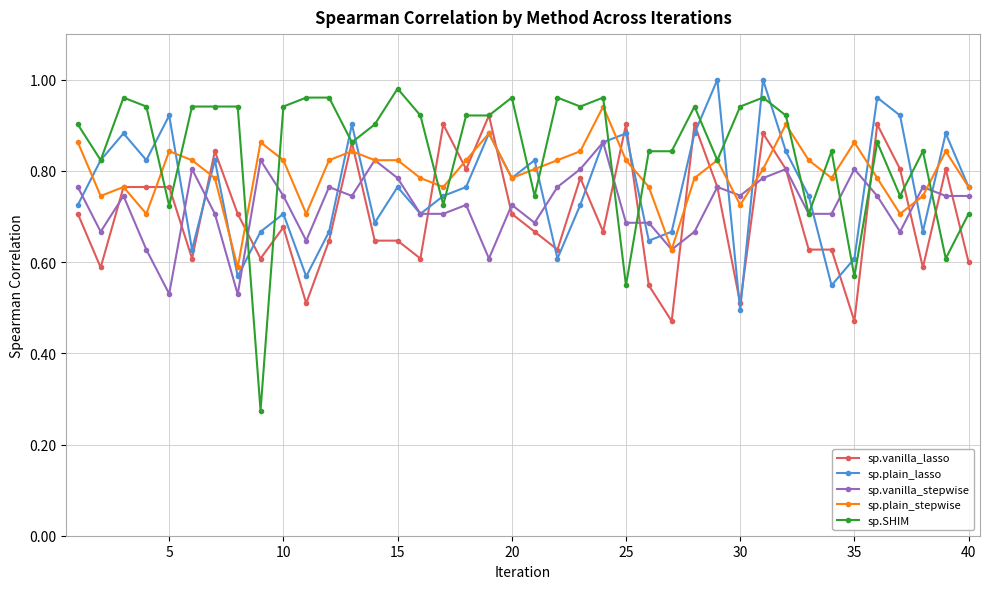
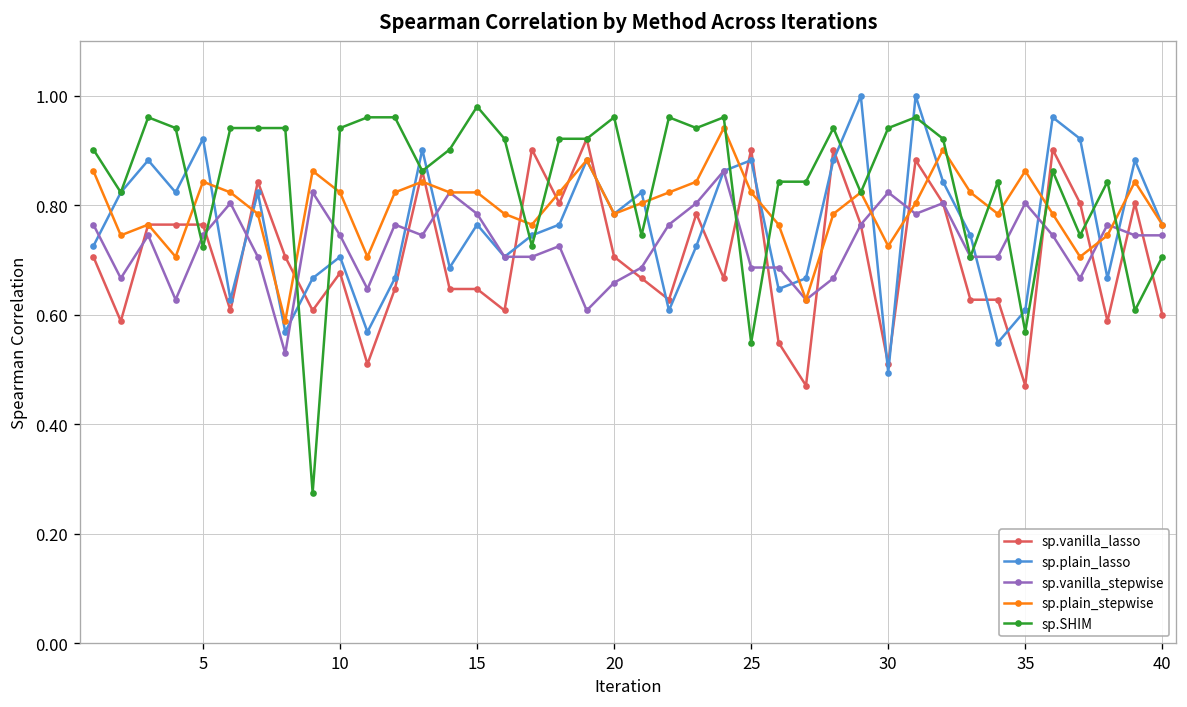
  {
    "sp.vanilla_lasso": {
      "5": 0.76,
      "10": 0.68,
      "15": 0.65,
      "20": 0.71,
      "25": 0.90,
      "30": 0.51,
      "35": 0.47,
      "40": 0.60
    },
    "sp.plain_lasso": {
      "5": 0.92,
      "10": 0.71,
      "15": 0.76,
      "25": 0.88,
      "30": 0.49,
      "35": 0.61
    },
    "sp.vanilla_stepwise": {
-     "5": 0.53,
+     "5": 0.75,
      "10": 0.75,
      "15": 0.78,
-     "20": 0.73,
+     "20": 0.66,
      "25": 0.69,
-     "30": 0.75,
+     "30": 0.82,
      "35": 0.80,
      "40": 0.75
    },
    "sp.plain_stepwise": {
      "5": 0.84,
      "10": 0.82,
      "15": 0.82,
      "25": 0.82,
      "30": 0.73,
      "35": 0.86
    },
    "sp.SHIM": {
      "5": 0.72,
      "10": 0.94,
      "15": 0.98,
      "20": 0.96,
      "25": 0.55,
      "30": 0.94,
      "35": 0.57,
      "40": 0.71
    }
  }
